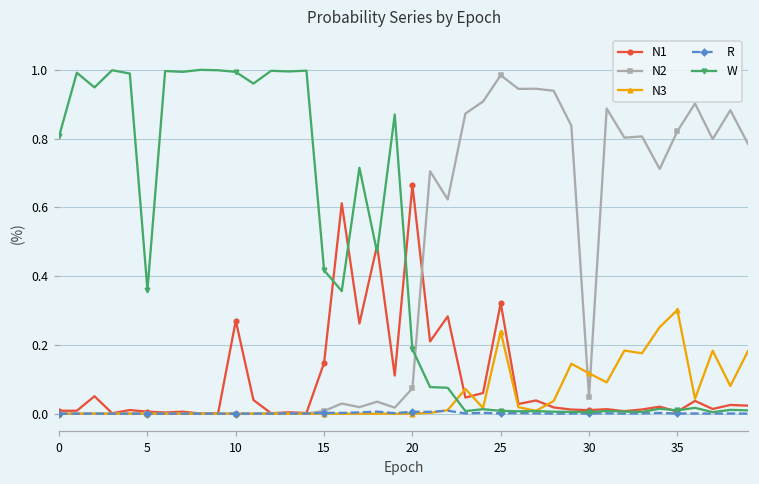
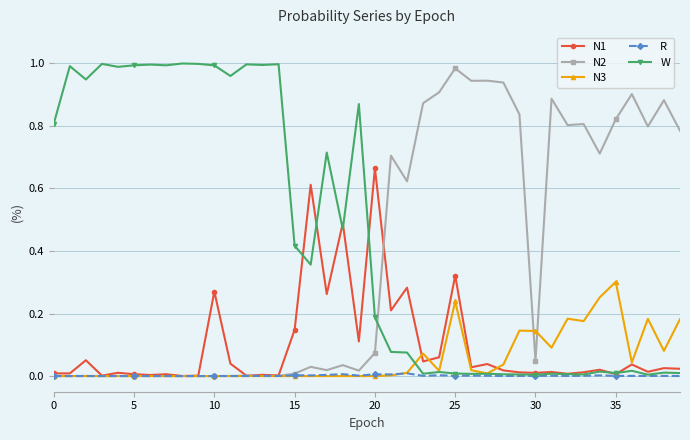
  {
    "N1": {
      "0": 0.01,
      "10": 0.27,
      "15": 0.15,
      "20": 0.66,
      "25": 0.32
    },
    "N2": {
      "20": 0.07,
      "25": 0.98,
      "30": 0.05,
      "35": 0.82
    },
    "N3": {
      "25": 0.24,
-     "30": 0.12,
+     "30": 0.14,
      "35": 0.30
    },
    "W": {
      "0": 0.81,
-     "5": 0.36,
+     "5": 0.99,
      "10": 0.99,
      "15": 0.42,
      "20": 0.19
    }
  }
